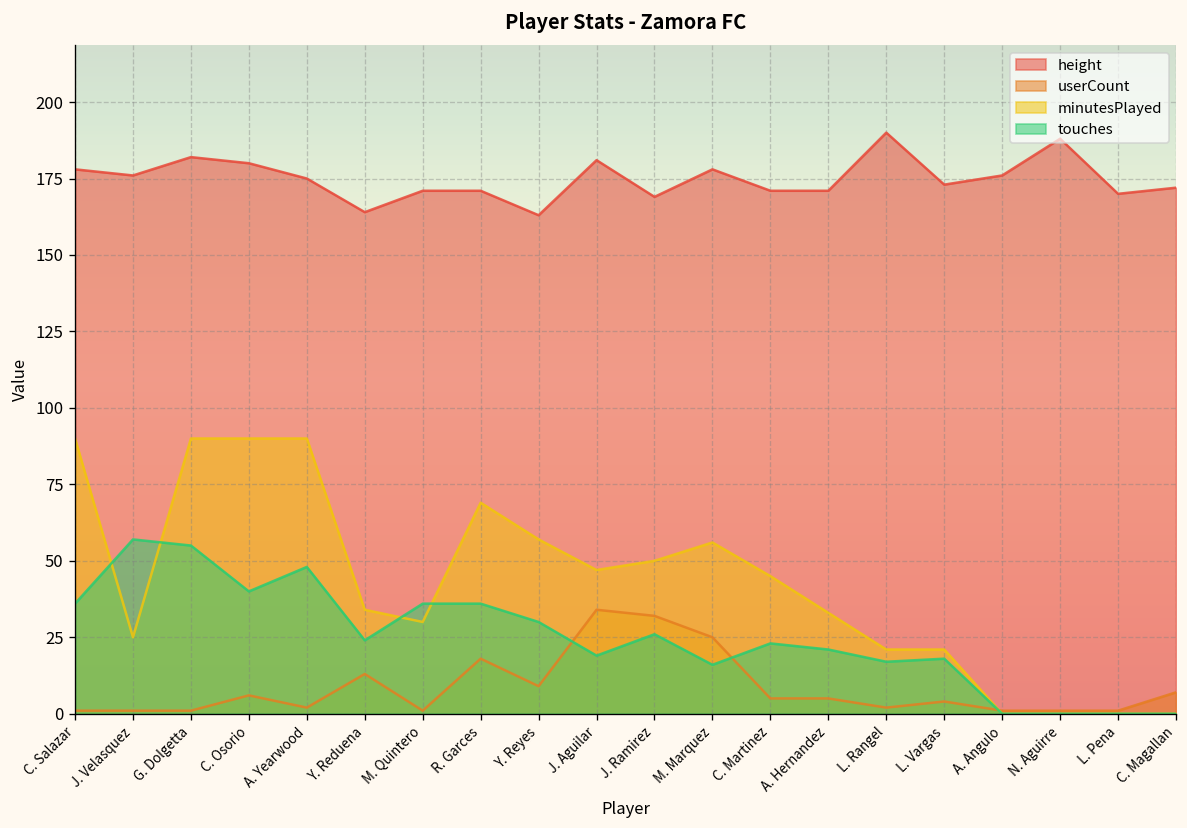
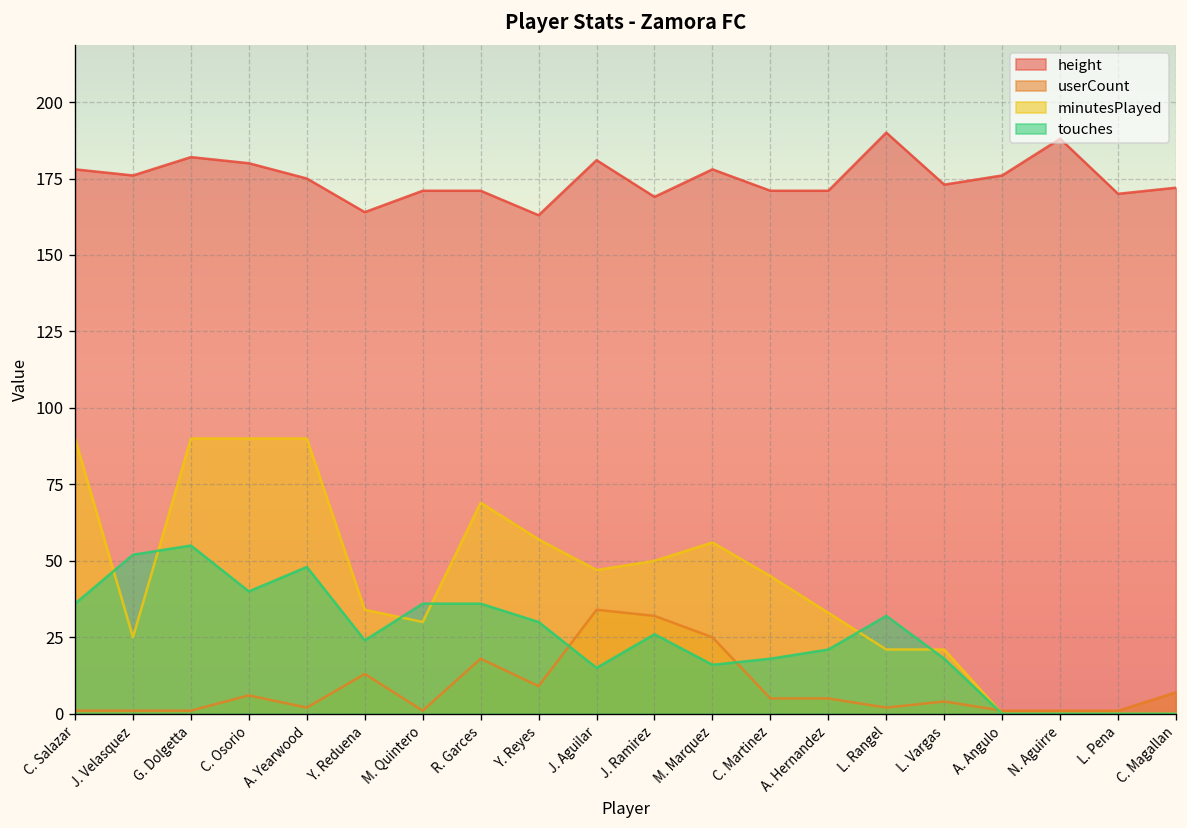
  {
    "minutesPlayed": {
      "C. Salazar": 90,
      "J. Velasquez": 25,
      "G. Dolgetta": 90,
      "C. Osorio": 90,
      "A. Yearwood": 90,
      "Y. Reduena": 34,
      "M. Quintero": 30,
      "R. Garces": 69,
      "Y. Reyes": 57,
      "J. Aguilar": 47,
      "J. Ramirez": 50,
      "M. Marquez": 56,
      "C. Martinez": 45,
      "A. Hernandez": 33,
      "L. Rangel": 21,
      "L. Vargas": 21
    },
    "touches": {
      "C. Salazar": 36,
-     "J. Velasquez": 57,
+     "J. Velasquez": 52,
      "G. Dolgetta": 55,
      "C. Osorio": 40,
      "A. Yearwood": 48,
      "Y. Reduena": 24,
      "M. Quintero": 36,
      "R. Garces": 36,
      "Y. Reyes": 30,
-     "J. Aguilar": 19,
+     "J. Aguilar": 15,
      "J. Ramirez": 26,
      "M. Marquez": 16,
-     "C. Martinez": 23,
+     "C. Martinez": 18,
      "A. Hernandez": 21,
-     "L. Rangel": 17,
+     "L. Rangel": 32,
      "L. Vargas": 18
    }
  }
